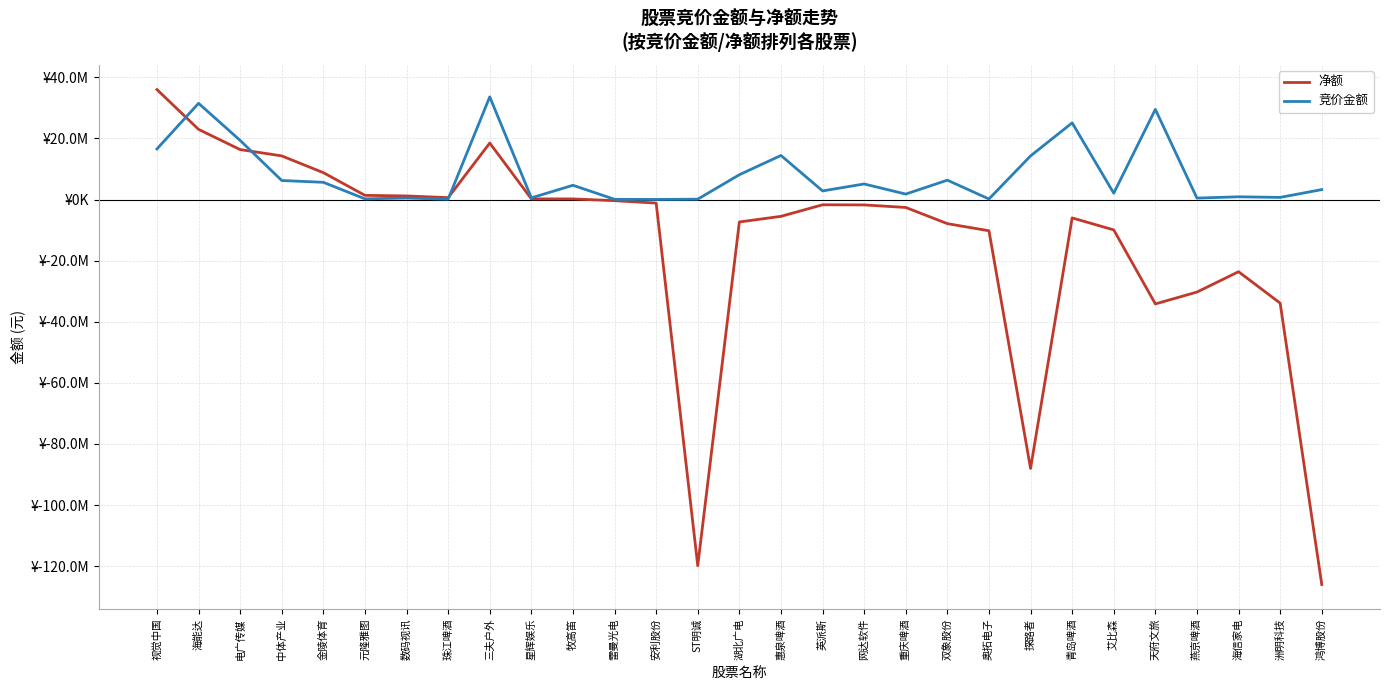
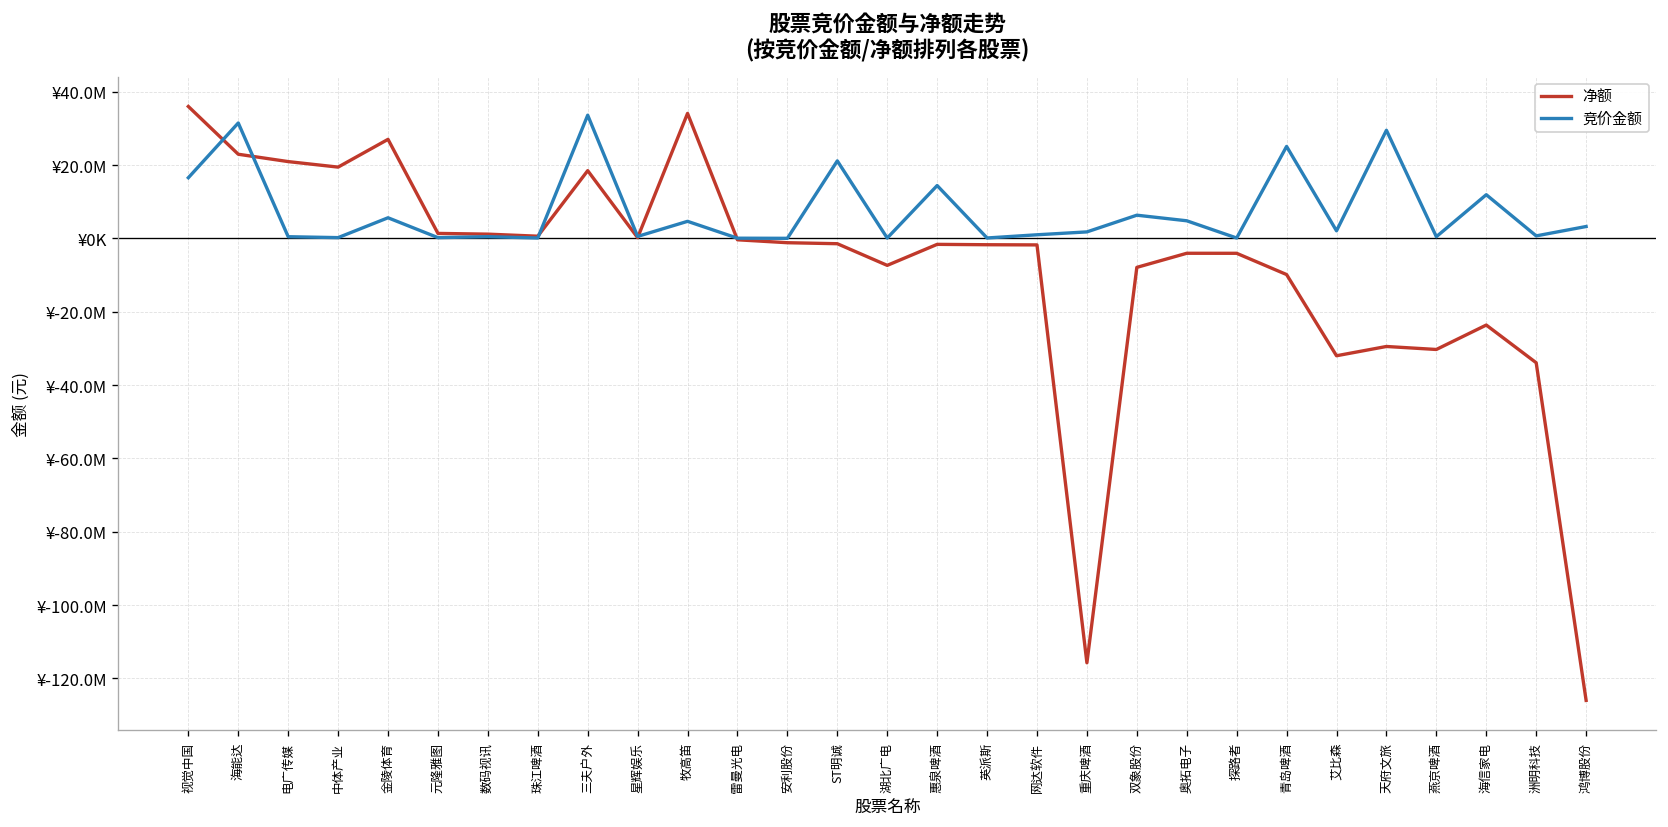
  {
    "净额": {
      "视觉中国": "¥36000000",
      "海能达": "¥23000000",
-     "电广传媒": "¥16000000",
-     "中体产业": "¥14000000",
-     "金陵体育": "¥9000000",
+     "电广传媒": "¥21000000",
+     "中体产业": "¥19000000",
+     "金陵体育": "¥27000000",
      "元隆雅图": "¥1000000",
      "三夫户外": "¥19000000",
-     "牧高笛": "¥0",
+     "牧高笛": "¥34000000",
      "安利股份": "¥-1000000",
-     "ST明诚": "¥-120000000",
+     "ST明诚": "¥-1000000",
      "湖北广电": "¥-7000000",
-     "惠泉啤酒": "¥-5000000",
+     "惠泉啤酒": "¥-2000000",
      "英派斯": "¥-2000000",
      "网达软件": "¥-2000000",
-     "重庆啤酒": "¥-3000000",
+     "重庆啤酒": "¥-116000000",
      "双象股份": "¥-8000000",
-     "奥拓电子": "¥-10000000",
-     "探路者": "¥-88000000",
-     "青岛啤酒": "¥-6000000",
-     "艾比森": "¥-10000000",
-     "天府文旅": "¥-34000000",
+     "奥拓电子": "¥-4000000",
+     "探路者": "¥-4000000",
+     "青岛啤酒": "¥-10000000",
+     "艾比森": "¥-32000000",
+     "天府文旅": "¥-29000000",
      "燕京啤酒": "¥-30000000",
      "海信家电": "¥-24000000",
      "洲明科技": "¥-34000000",
      "鸿博股份": "¥-126000000"
    },
    "竞价金额": {
      "视觉中国": "¥17000000",
      "海能达": "¥32000000",
-     "电广传媒": "¥19000000",
-     "中体产业": "¥6000000",
+     "电广传媒": "¥0",
+     "中体产业": "¥0",
      "金陵体育": "¥6000000",
      "元隆雅图": "¥0",
      "三夫户外": "¥34000000",
      "牧高笛": "¥5000000",
      "安利股份": "¥0",
-     "ST明诚": "¥0",
-     "湖北广电": "¥8000000",
+     "ST明诚": "¥21000000",
+     "湖北广电": "¥0",
      "惠泉啤酒": "¥14000000",
-     "英派斯": "¥3000000",
-     "网达软件": "¥5000000",
+     "英派斯": "¥0",
+     "网达软件": "¥1000000",
      "重庆啤酒": "¥2000000",
      "双象股份": "¥6000000",
-     "奥拓电子": "¥0",
-     "探路者": "¥14000000",
+     "奥拓电子": "¥5000000",
+     "探路者": "¥0",
      "青岛啤酒": "¥25000000",
      "艾比森": "¥2000000",
      "天府文旅": "¥30000000",
      "燕京啤酒": "¥0",
-     "海信家电": "¥1000000",
+     "海信家电": "¥12000000",
      "洲明科技": "¥1000000",
      "鸿博股份": "¥3000000"
    }
  }
